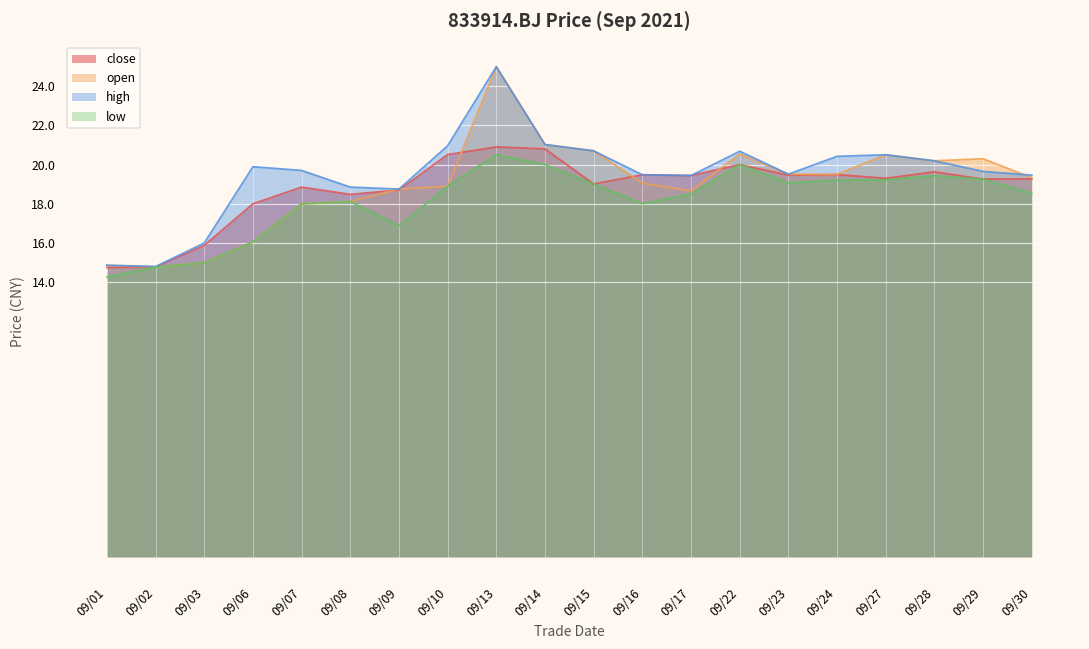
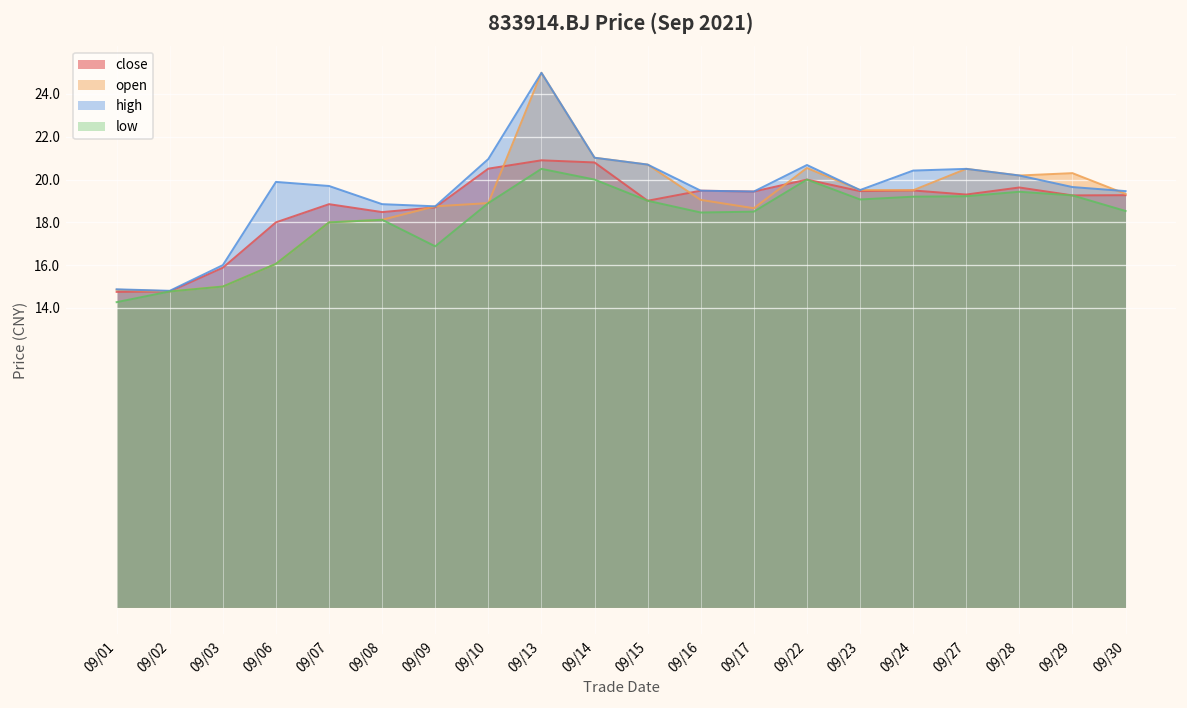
  {
    "close": {
      "09/06": 18.0,
      "09/07": 18.9,
      "09/08": 18.5,
      "09/10": 20.5,
      "09/13": 20.9,
      "09/14": 20.8,
      "09/28": 19.6
    },
    "open": {
      "09/16": 19.1,
      "09/17": 18.7,
      "09/29": 20.3
    },
    "high": {
      "09/06": 19.9,
      "09/07": 19.7,
      "09/08": 18.9,
      "09/10": 21.0,
      "09/24": 20.4,
      "09/29": 19.7
    },
    "low": {
      "09/01": 14.3,
      "09/09": 16.9,
      "09/13": 20.5,
      "09/14": 20.0,
-     "09/16": 18.0,
+     "09/16": 18.5,
      "09/17": 18.5,
      "09/23": 19.1,
      "09/24": 19.2,
      "09/28": 19.4,
      "09/30": 18.5
    }
  }
